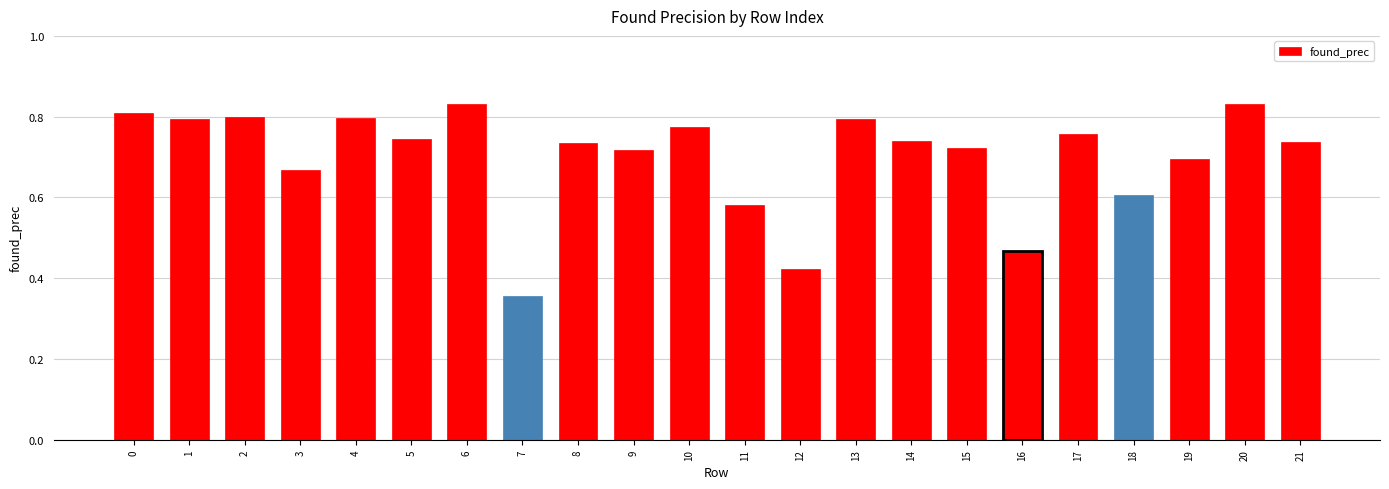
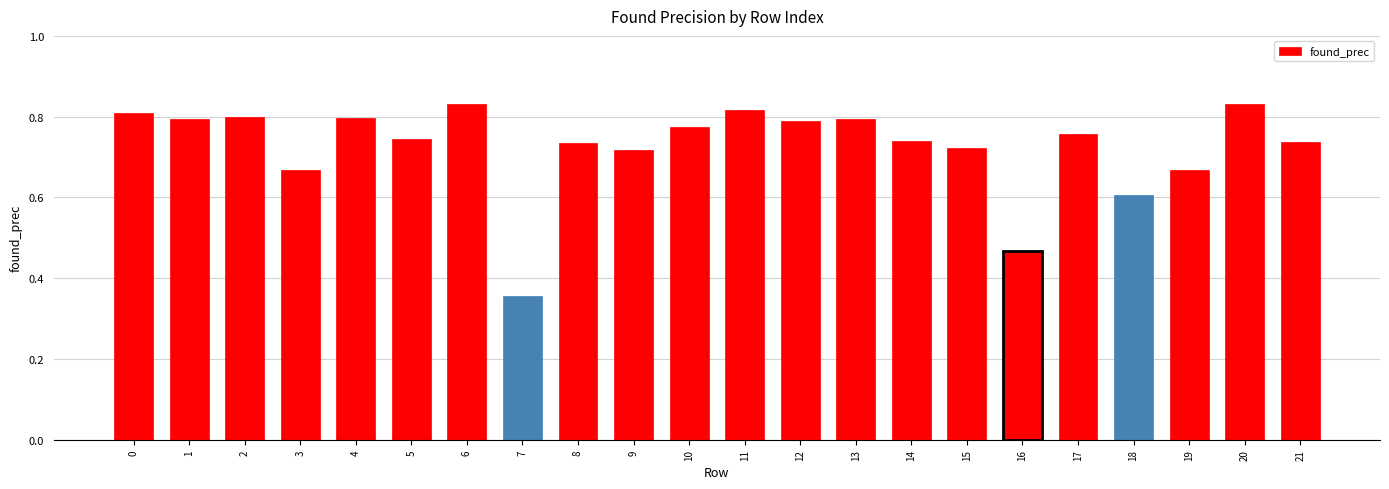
  {
    "0": 0.81,
    "1": 0.79,
    "2": 0.80,
    "3": 0.67,
    "4": 0.80,
    "5": 0.74,
    "6": 0.83,
    "7": 0.36,
    "8": 0.73,
    "9": 0.72,
    "10": 0.77,
-   "11": 0.58,
-   "12": 0.42,
+   "11": 0.82,
+   "12": 0.79,
    "13": 0.79,
    "14": 0.74,
    "15": 0.72,
    "16": 0.47,
    "17": 0.76,
    "18": 0.61,
-   "19": 0.70,
+   "19": 0.67,
    "20": 0.83,
    "21": 0.74
  }
